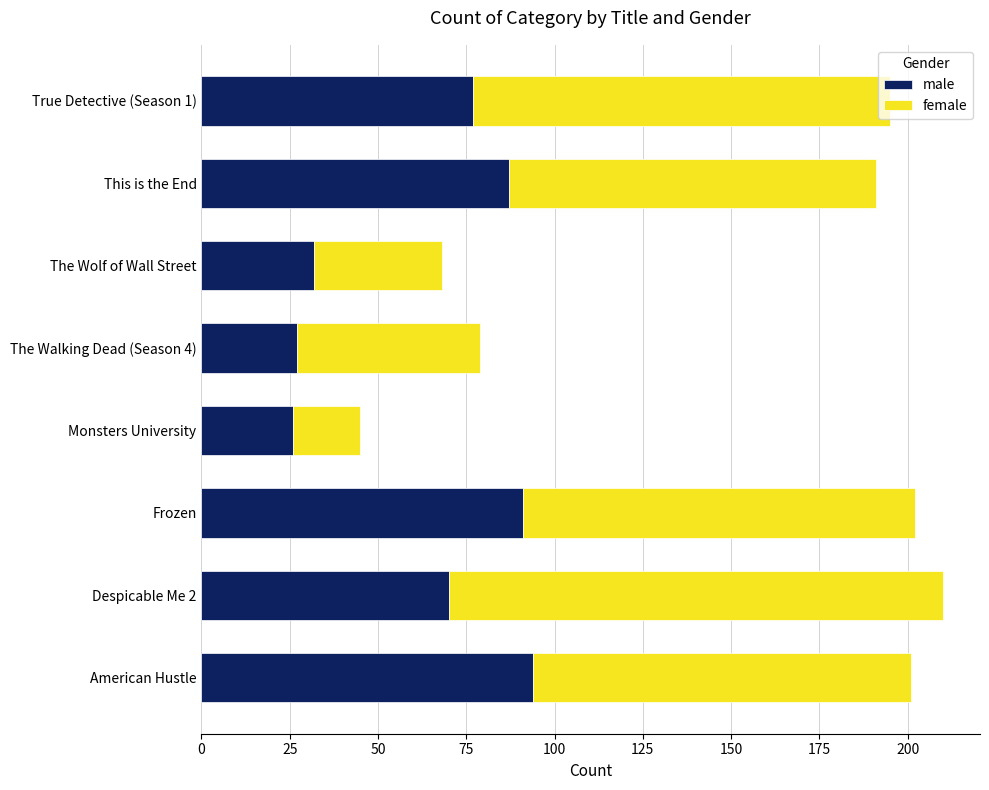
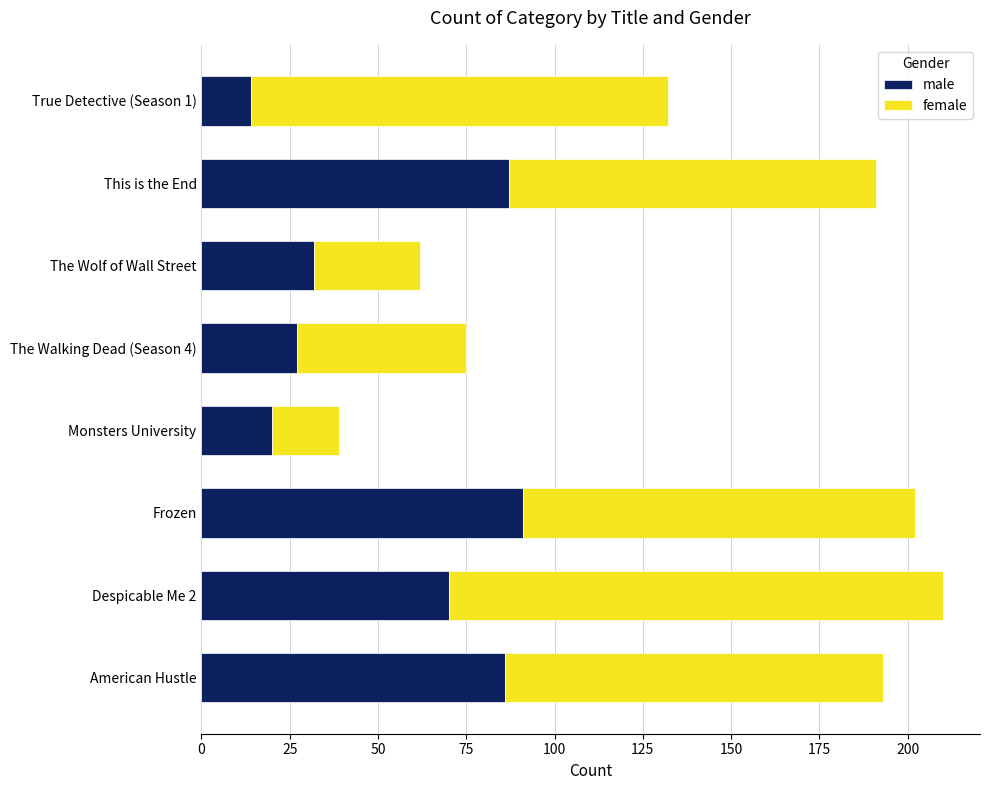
  {
    "male": {
-     "True Detective (Season 1)": 77,
+     "True Detective (Season 1)": 14,
      "This is the End": 87,
      "The Wolf of Wall Street": 32,
      "The Walking Dead (Season 4)": 27,
-     "Monsters University": 26,
+     "Monsters University": 20,
      "Frozen": 91,
      "Despicable Me 2": 70,
-     "American Hustle": 94
+     "American Hustle": 86
    },
    "female": {
      "This is the End": 104,
-     "The Wolf of Wall Street": 36,
-     "The Walking Dead (Season 4)": 52,
+     "The Wolf of Wall Street": 30,
+     "The Walking Dead (Season 4)": 48,
      "Monsters University": 19,
      "Frozen": 111,
      "Despicable Me 2": 140,
      "American Hustle": 107
    }
  }
